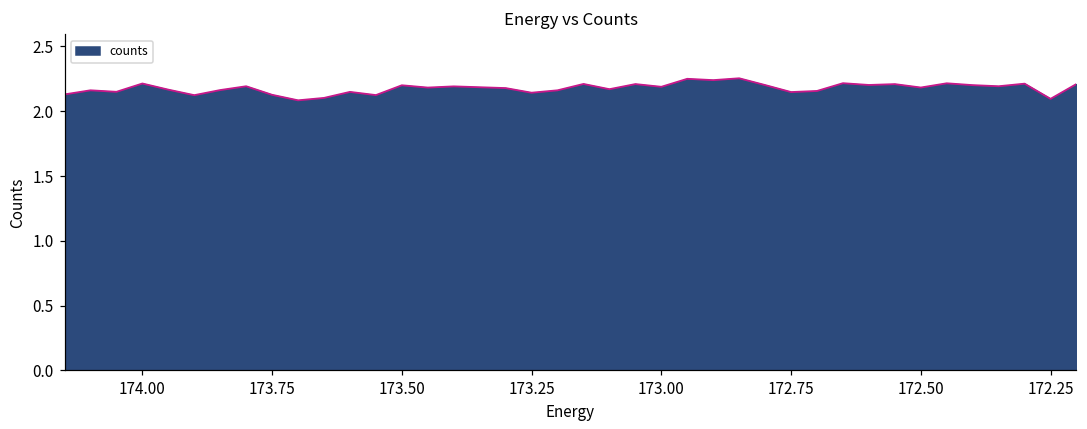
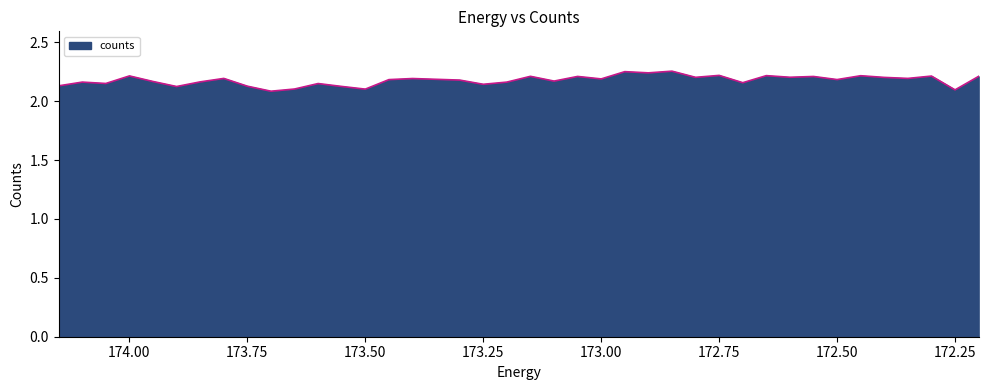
  {
    "174.00": 2.21,
    "173.75": 2.13,
-   "173.50": 2.20,
+   "173.50": 2.10,
    "173.25": 2.14,
    "173.00": 2.19,
-   "172.75": 2.15,
+   "172.75": 2.22,
    "172.50": 2.18,
    "172.25": 2.10
  }
